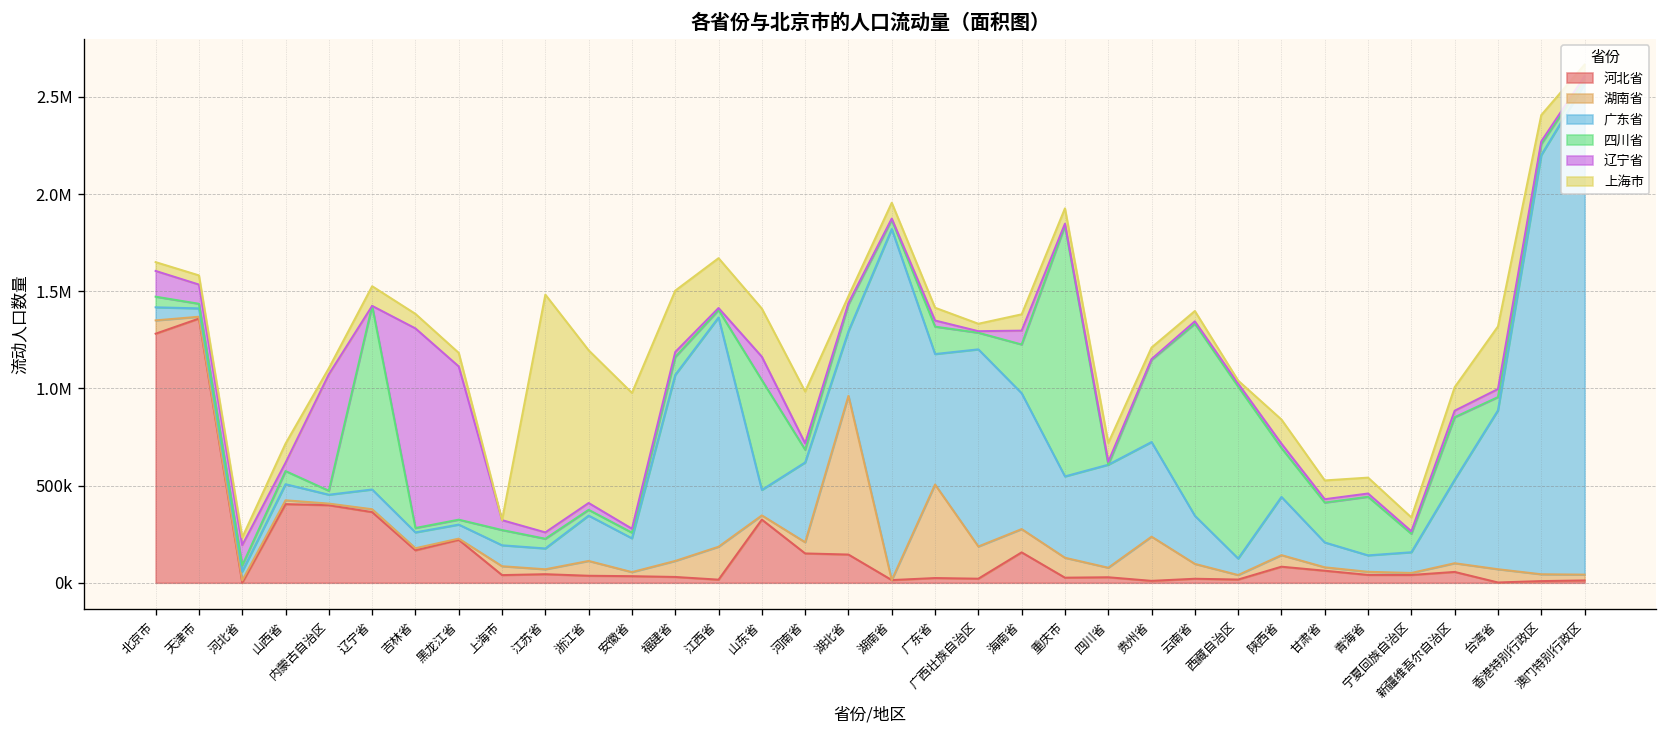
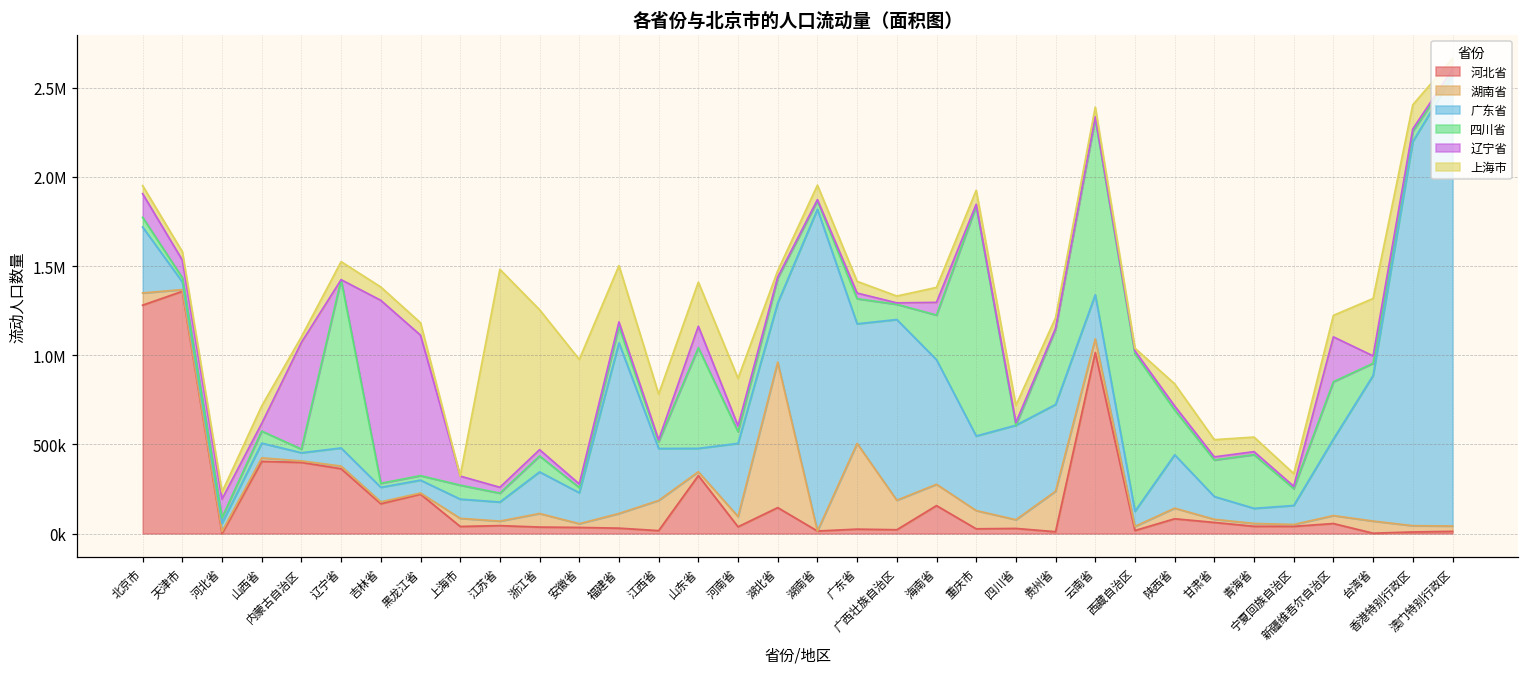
  {
    "河北省": {
      "北京市": 1280000,
      "山西省": 400000,
      "上海市": 40000,
      "江苏省": 40000,
      "浙江省": 40000,
      "安徽省": 30000,
      "福建省": 30000,
      "江西省": 20000,
      "山东省": 330000,
-     "河南省": 150000,
+     "河南省": 40000,
      "湖北省": 150000,
      "广东省": 20000,
      "广西壮族自治区": 20000,
      "海南省": 160000,
      "重庆市": 30000,
      "四川省": 30000,
      "贵州省": 10000,
-     "云南省": 20000,
+     "云南省": 1020000,
      "西藏自治区": 20000,
      "陕西省": 80000,
      "甘肃省": 60000,
      "青海省": 40000,
      "新疆维吾尔自治区": 60000,
      "台湾省": 0,
      "香港特别行政区": 10000,
      "澳门特别行政区": 10000
    },
    "广东省": {
-     "北京市": 70000,
+     "北京市": 370000,
      "天津市": 40000,
      "河北省": 50000,
      "山西省": 80000,
      "内蒙古自治区": 50000,
      "辽宁省": 100000,
      "吉林省": 80000,
      "黑龙江省": 70000,
      "上海市": 110000,
      "江苏省": 110000,
      "浙江省": 230000,
      "安徽省": 170000,
      "福建省": 960000,
-     "江西省": 1180000,
+     "江西省": 290000,
      "山东省": 130000,
      "河南省": 410000,
      "湖北省": 330000,
      "湖南省": 1810000,
      "广东省": 670000,
      "广西壮族自治区": 1010000,
      "海南省": 700000,
      "重庆市": 420000,
      "贵州省": 490000,
      "云南省": 250000,
      "西藏自治区": 80000,
      "陕西省": 300000,
      "甘肃省": 130000,
      "青海省": 80000,
      "宁夏回族自治区": 110000,
      "新疆维吾尔自治区": 430000,
      "台湾省": 820000,
      "香港特别行政区": 2160000
    },
    "四川省": {
      "北京市": 50000,
      "天津市": 20000,
      "河北省": 30000,
      "山西省": 70000,
      "内蒙古自治区": 20000,
      "吉林省": 20000,
      "黑龙江省": 30000,
      "上海市": 80000,
      "江苏省": 50000,
-     "浙江省": 30000,
+     "浙江省": 90000,
      "安徽省": 30000,
      "福建省": 90000,
      "山东省": 560000,
      "河南省": 70000,
      "广东省": 140000,
      "海南省": 250000,
      "陕西省": 250000,
      "甘肃省": 210000,
      "青海省": 300000,
      "新疆维吾尔自治区": 320000,
      "台湾省": 70000
    },
    "辽宁省": {
      "北京市": 130000,
      "天津市": 100000,
      "河北省": 100000,
      "山西省": 40000,
      "内蒙古自治区": 600000,
      "吉林省": 1030000,
      "黑龙江省": 790000,
      "江苏省": 30000,
      "浙江省": 40000,
      "安徽省": 20000,
      "福建省": 30000,
      "山东省": 120000,
      "河南省": 30000,
      "广东省": 30000,
      "海南省": 70000,
      "陕西省": 20000,
      "甘肃省": 20000,
      "青海省": 20000,
-     "新疆维吾尔自治区": 30000,
+     "新疆维吾尔自治区": 250000,
      "台湾省": 40000
    }
  }
